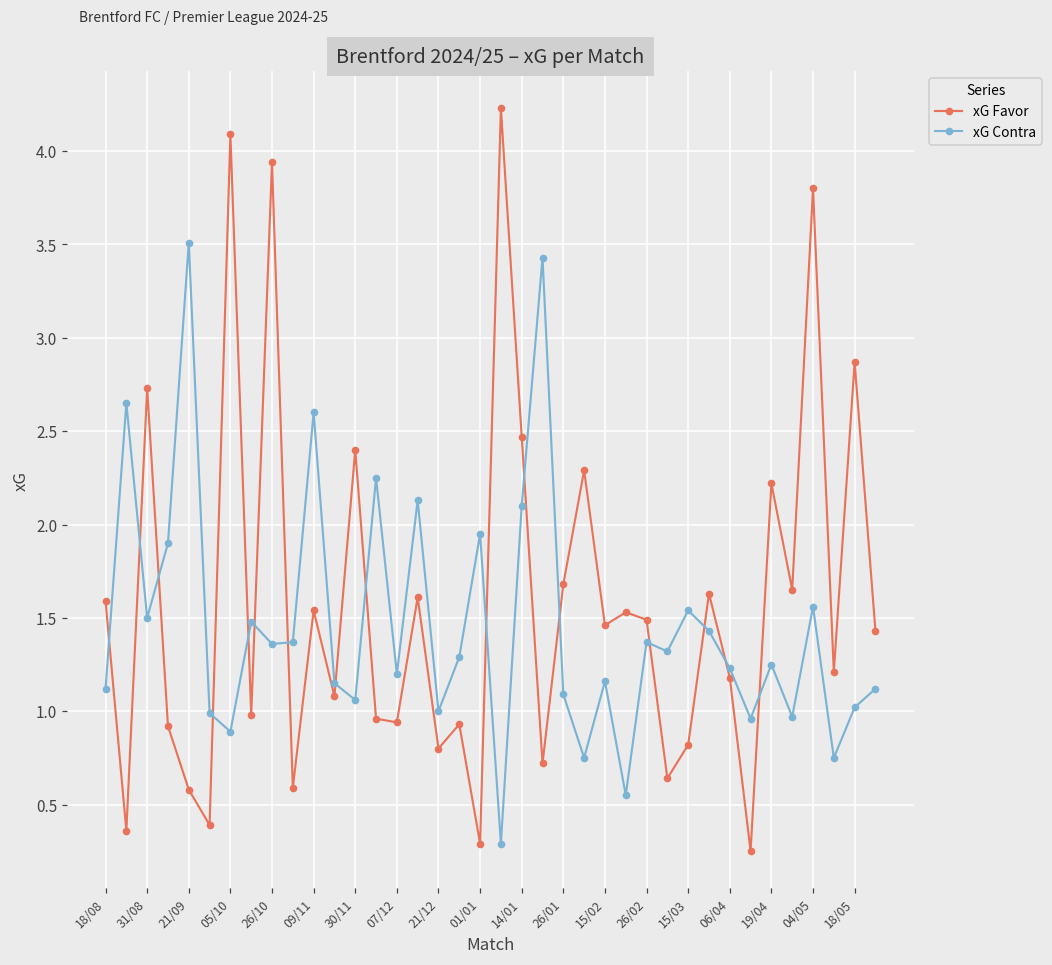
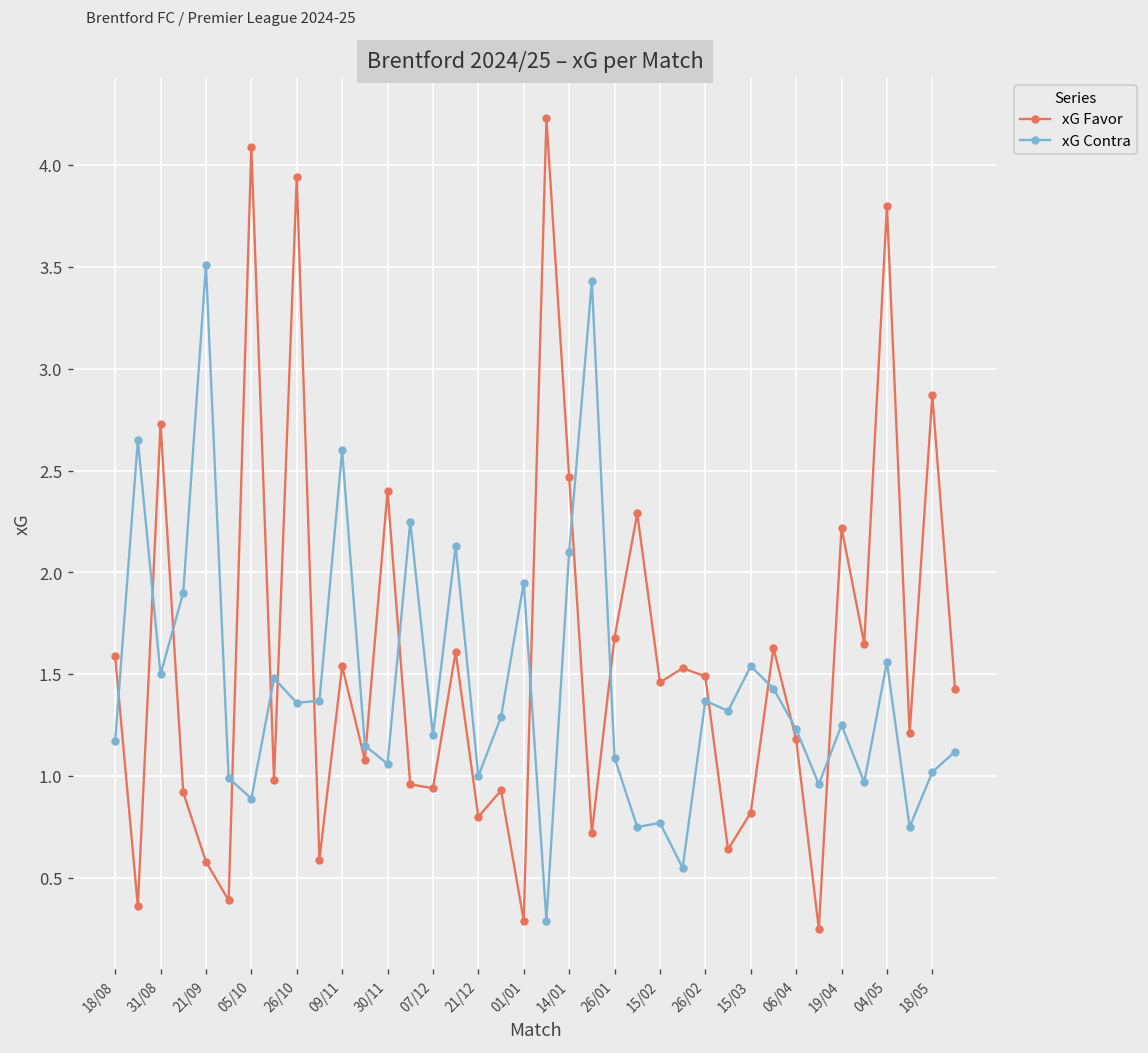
  {
    "xG Favor": {
      "18/08": 1.59,
      "31/08": 2.73,
      "21/09": 0.58,
      "05/10": 4.09,
      "26/10": 3.94,
      "09/11": 1.54,
      "30/11": 2.40,
      "07/12": 0.94,
      "21/12": 0.80,
      "01/01": 0.29,
      "14/01": 2.47,
      "26/01": 1.68,
      "15/02": 1.46,
      "26/02": 1.49,
      "15/03": 0.82,
      "06/04": 1.18,
      "19/04": 2.22,
      "04/05": 3.80,
      "18/05": 2.87
    },
    "xG Contra": {
-     "18/08": 1.12,
+     "18/08": 1.17,
      "31/08": 1.50,
      "21/09": 3.51,
      "05/10": 0.89,
      "26/10": 1.36,
      "09/11": 2.60,
      "30/11": 1.06,
      "07/12": 1.20,
      "21/12": 1.00,
      "01/01": 1.95,
      "14/01": 2.10,
      "26/01": 1.09,
-     "15/02": 1.16,
+     "15/02": 0.77,
      "26/02": 1.37,
      "15/03": 1.54,
      "06/04": 1.23,
      "19/04": 1.25,
      "04/05": 1.56,
      "18/05": 1.02
    }
  }
